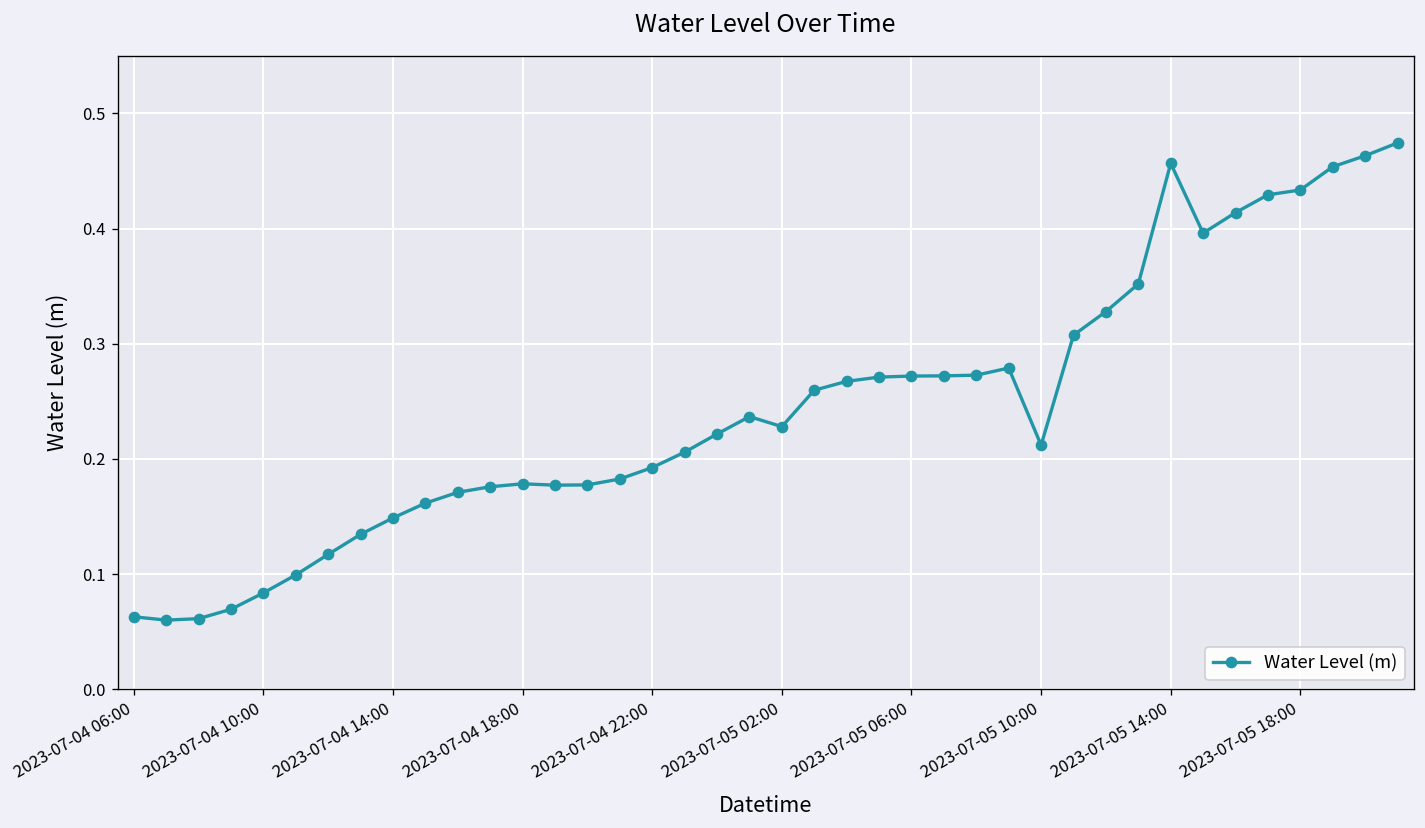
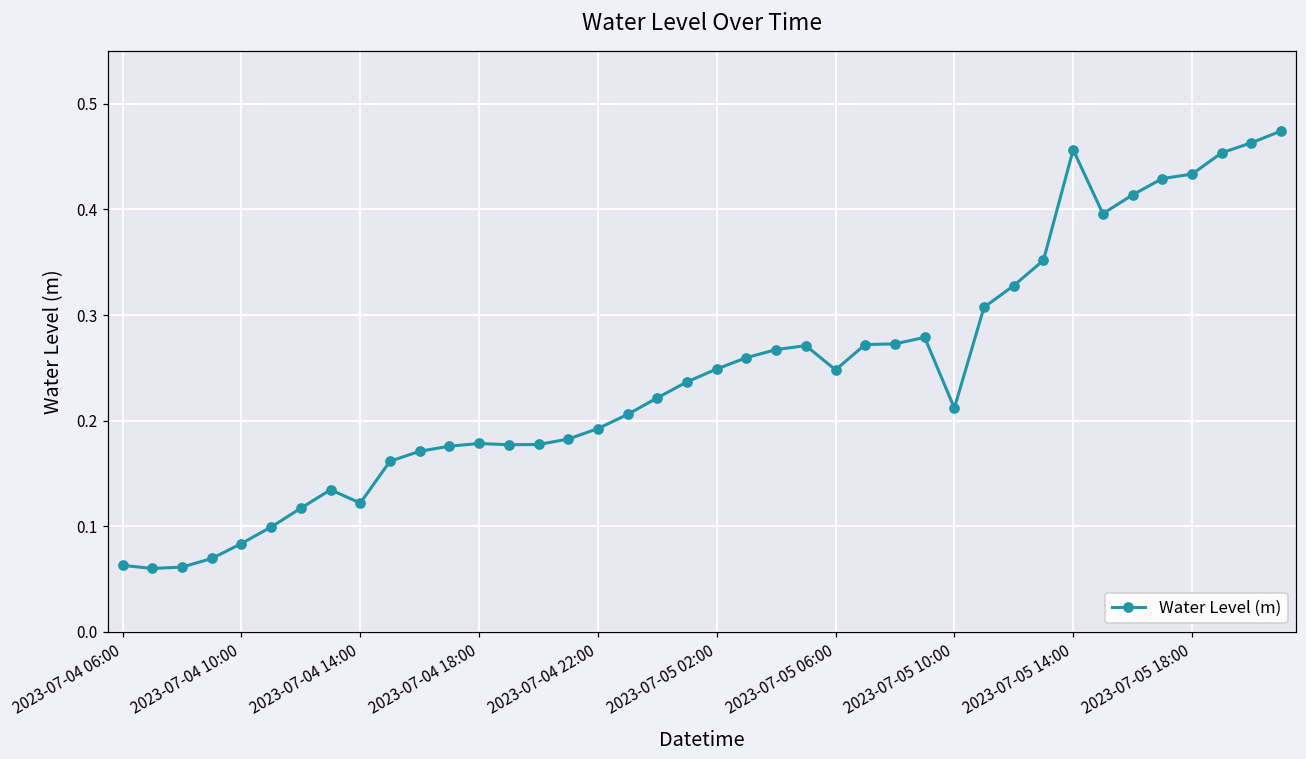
  {
    "2023-07-04 06:00": 0.06,
    "2023-07-04 10:00": 0.08,
-   "2023-07-04 14:00": 0.15,
+   "2023-07-04 14:00": 0.12,
    "2023-07-04 18:00": 0.18,
    "2023-07-04 22:00": 0.19,
-   "2023-07-05 02:00": 0.23,
-   "2023-07-05 06:00": 0.27,
+   "2023-07-05 02:00": 0.25,
+   "2023-07-05 06:00": 0.25,
    "2023-07-05 10:00": 0.21,
    "2023-07-05 14:00": 0.46,
    "2023-07-05 18:00": 0.43
  }
